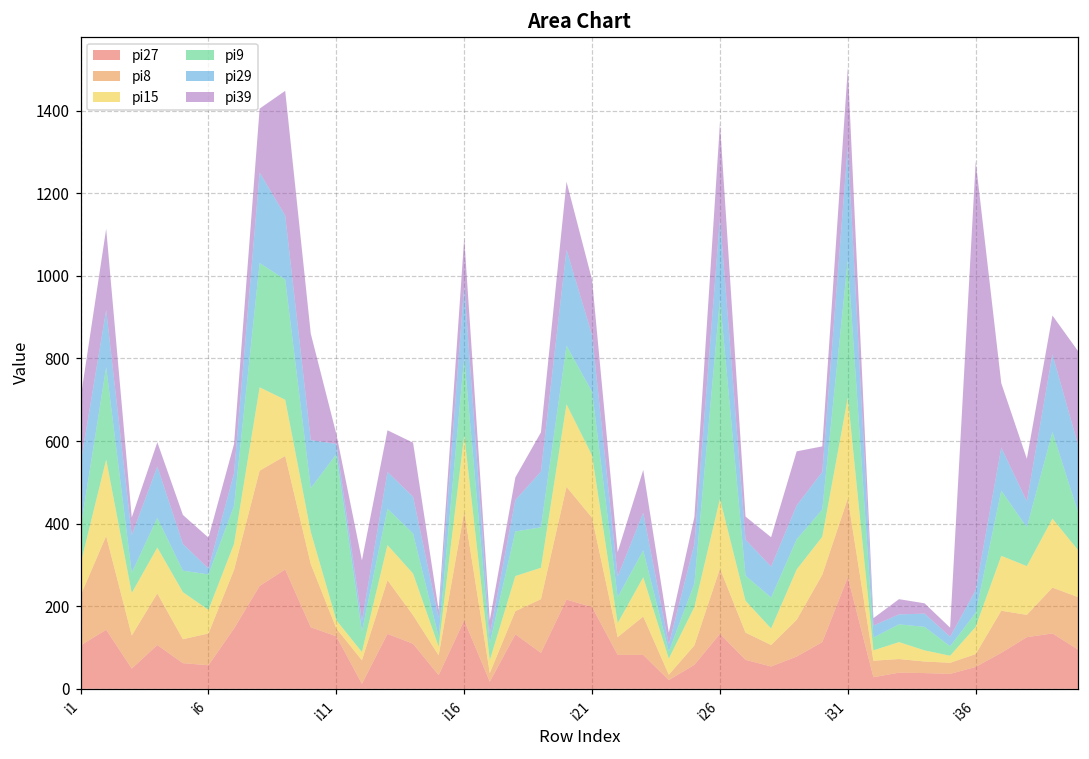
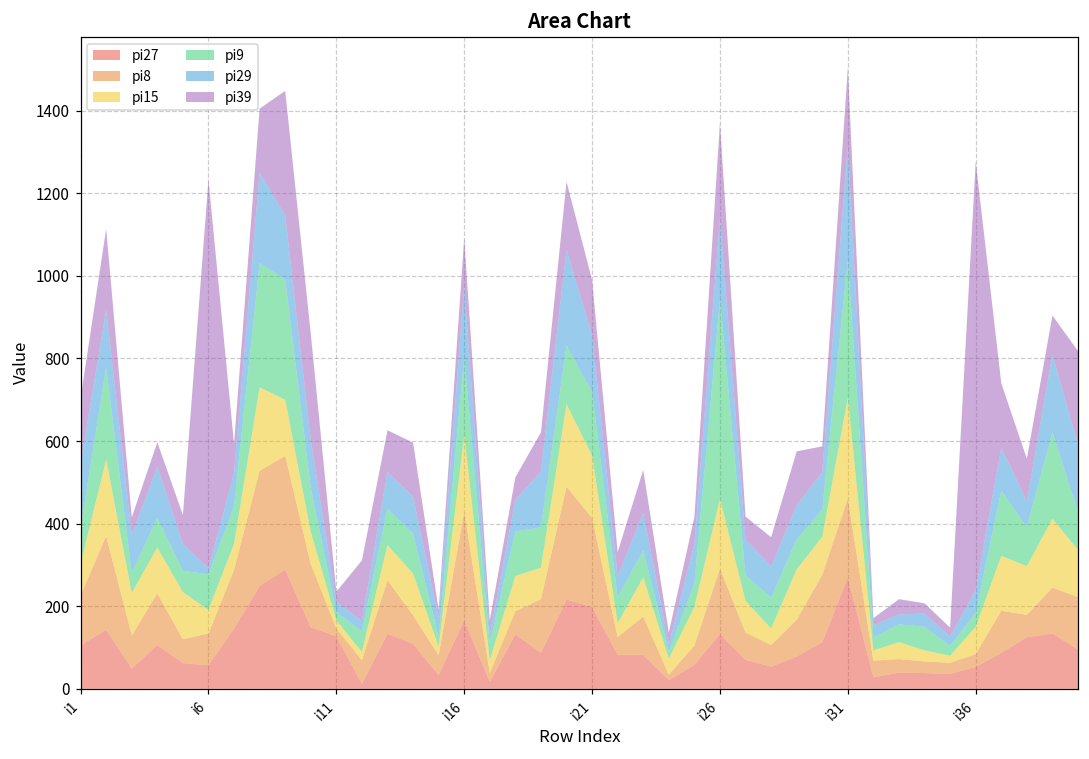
  {
    "pi9": {
      "i1": 90,
      "i6": 90,
-     "i11": 400,
+     "i11": 20,
      "i16": 190,
      "i21": 150,
      "i26": 480,
      "i31": 330,
      "i36": 30
    },
    "pi29": {
      "i1": 160,
      "i6": 10,
      "i11": 30,
      "i16": 170,
      "i21": 140,
      "i26": 200,
      "i31": 280,
      "i36": 60
    },
    "pi39": {
      "i1": 160,
-     "i6": 80,
+     "i6": 940,
      "i11": 20,
      "i16": 120,
      "i21": 130,
      "i26": 230,
      "i31": 190,
      "i36": 1040
    }
  }
